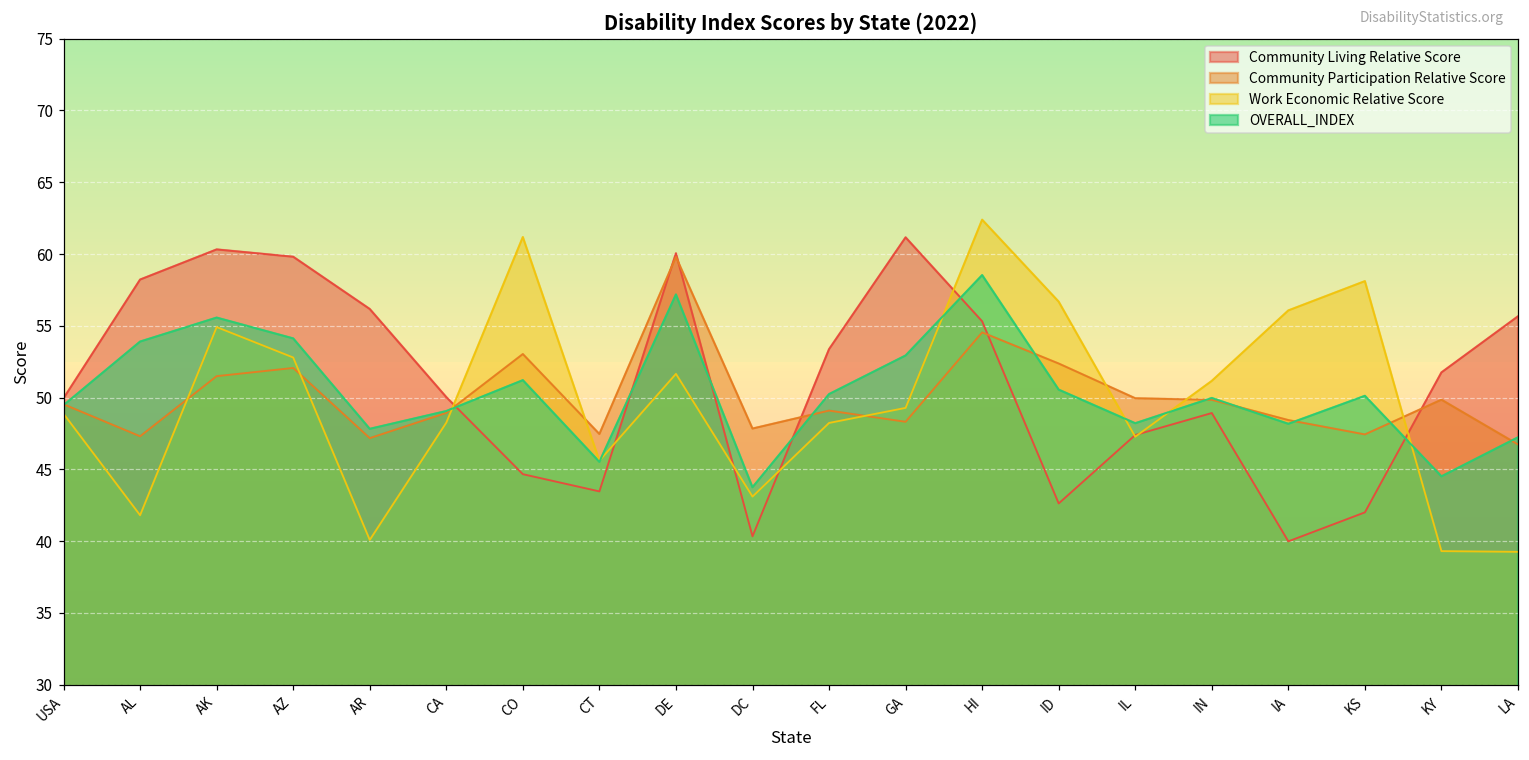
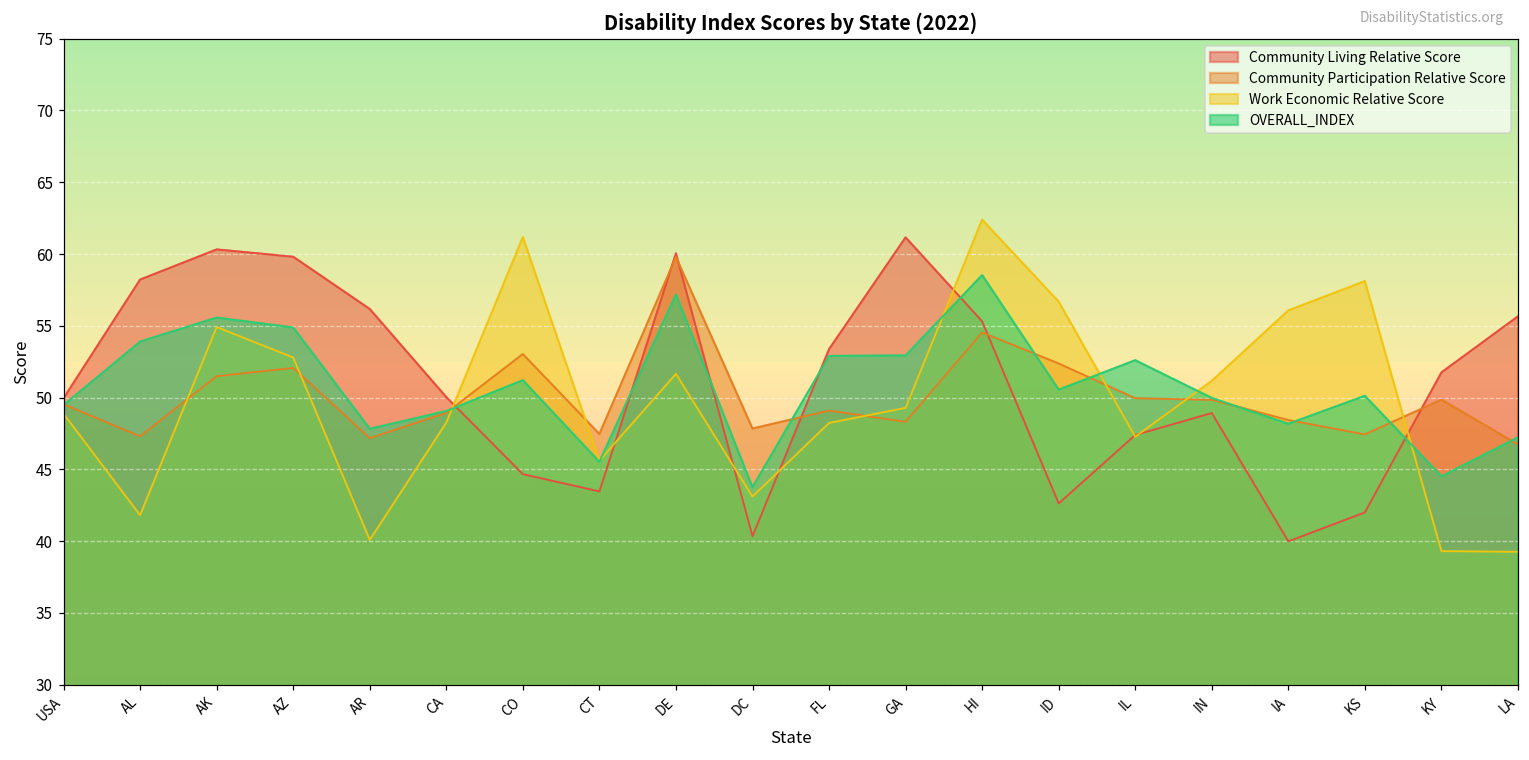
  {
    "OVERALL_INDEX": {
      "AL": 53.9,
      "AK": 55.6,
-     "AZ": 54.1,
+     "AZ": 54.9,
      "AR": 47.8,
      "CO": 51.2,
      "DE": 57.2,
      "DC": 43.8,
-     "FL": 50.2,
+     "FL": 52.9,
      "GA": 52.9,
      "HI": 58.5,
      "ID": 50.6,
-     "IL": 48.2,
+     "IL": 52.6,
      "IA": 48.2,
      "KS": 50.1,
      "KY": 44.5,
      "LA": 47.2
    }
  }
